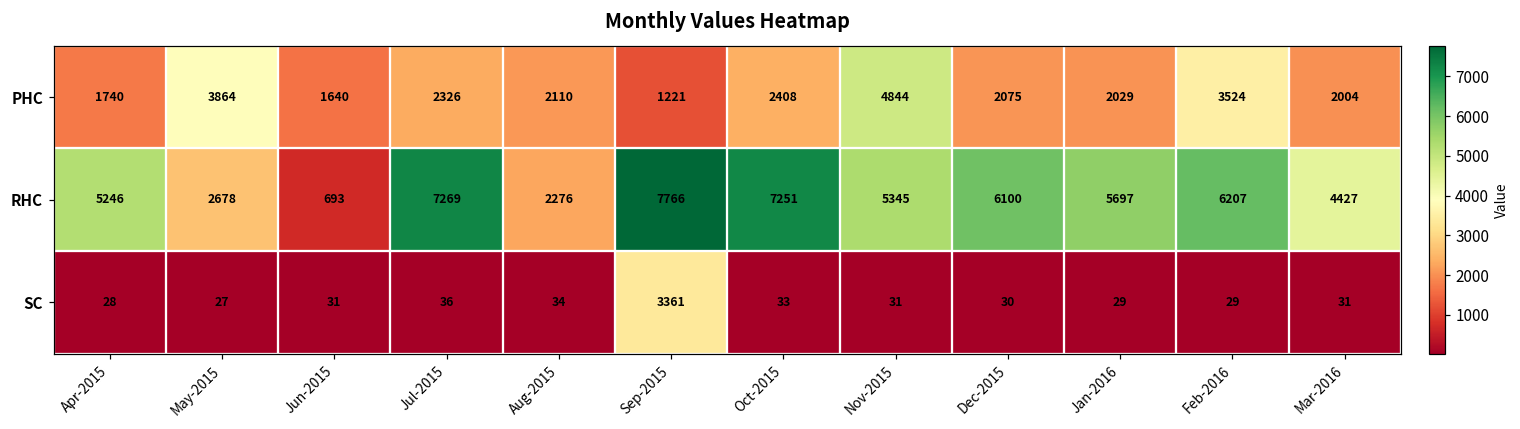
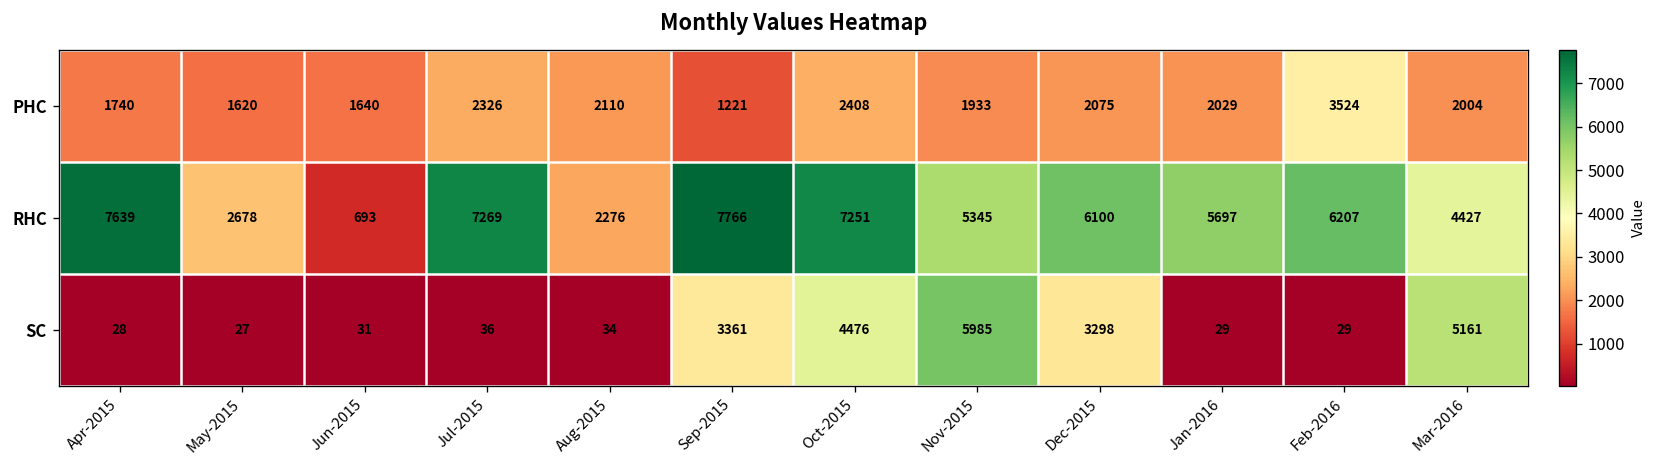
  {
    "PHC": {
      "Apr-2015": 1740,
-     "May-2015": 3864,
+     "May-2015": 1620,
      "Jun-2015": 1640,
      "Jul-2015": 2326,
      "Aug-2015": 2110,
      "Sep-2015": 1221,
      "Oct-2015": 2408,
-     "Nov-2015": 4844,
+     "Nov-2015": 1933,
      "Dec-2015": 2075,
      "Jan-2016": 2029,
      "Feb-2016": 3524,
      "Mar-2016": 2004
    },
    "RHC": {
-     "Apr-2015": 5246,
+     "Apr-2015": 7639,
      "May-2015": 2678,
      "Jun-2015": 693,
      "Jul-2015": 7269,
      "Aug-2015": 2276,
      "Sep-2015": 7766,
      "Oct-2015": 7251,
      "Nov-2015": 5345,
      "Dec-2015": 6100,
      "Jan-2016": 5697,
      "Feb-2016": 6207,
      "Mar-2016": 4427
    },
    "SC": {
      "Apr-2015": 28,
      "May-2015": 27,
      "Jun-2015": 31,
      "Jul-2015": 36,
      "Aug-2015": 34,
      "Sep-2015": 3361,
-     "Oct-2015": 33,
-     "Nov-2015": 31,
-     "Dec-2015": 30,
+     "Oct-2015": 4476,
+     "Nov-2015": 5985,
+     "Dec-2015": 3298,
      "Jan-2016": 29,
      "Feb-2016": 29,
-     "Mar-2016": 31
+     "Mar-2016": 5161
    }
  }
